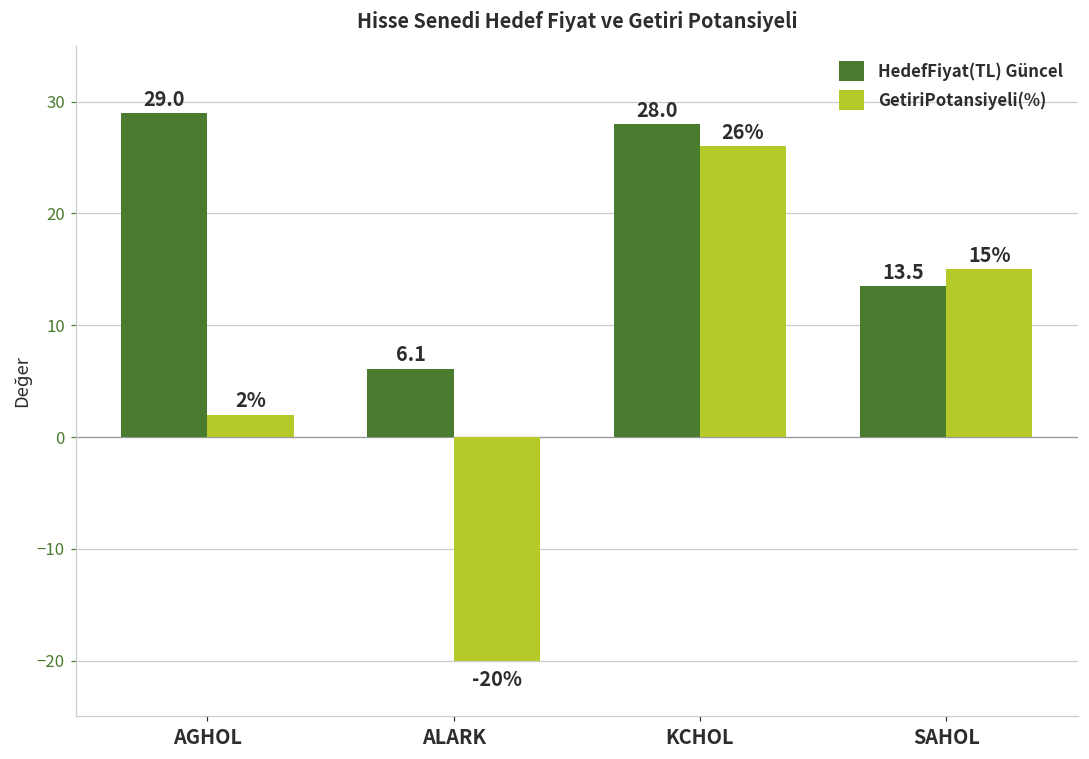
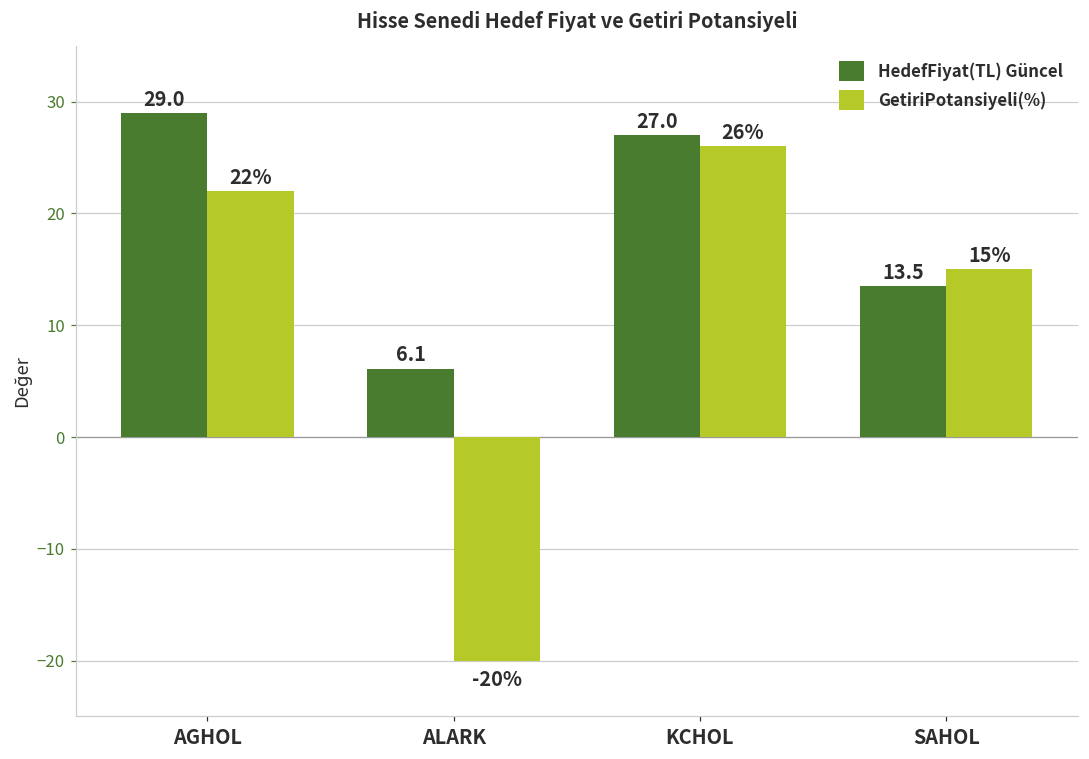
  {
    "HedefFiyat(TL) Güncel": {
      "AGHOL": "29.0",
      "ALARK": "6.1",
-     "KCHOL": "28.0",
+     "KCHOL": "27.0",
      "SAHOL": "13.5"
    },
    "GetiriPotansiyeli(%)": {
-     "AGHOL": "2%",
+     "AGHOL": "22%",
      "ALARK": "-20%",
      "KCHOL": "26%",
      "SAHOL": "15%"
    }
  }
